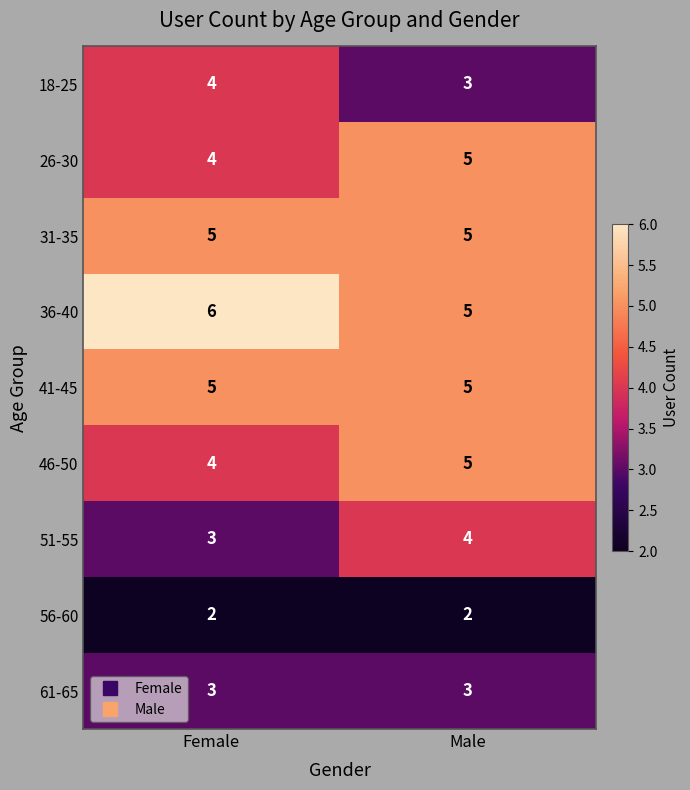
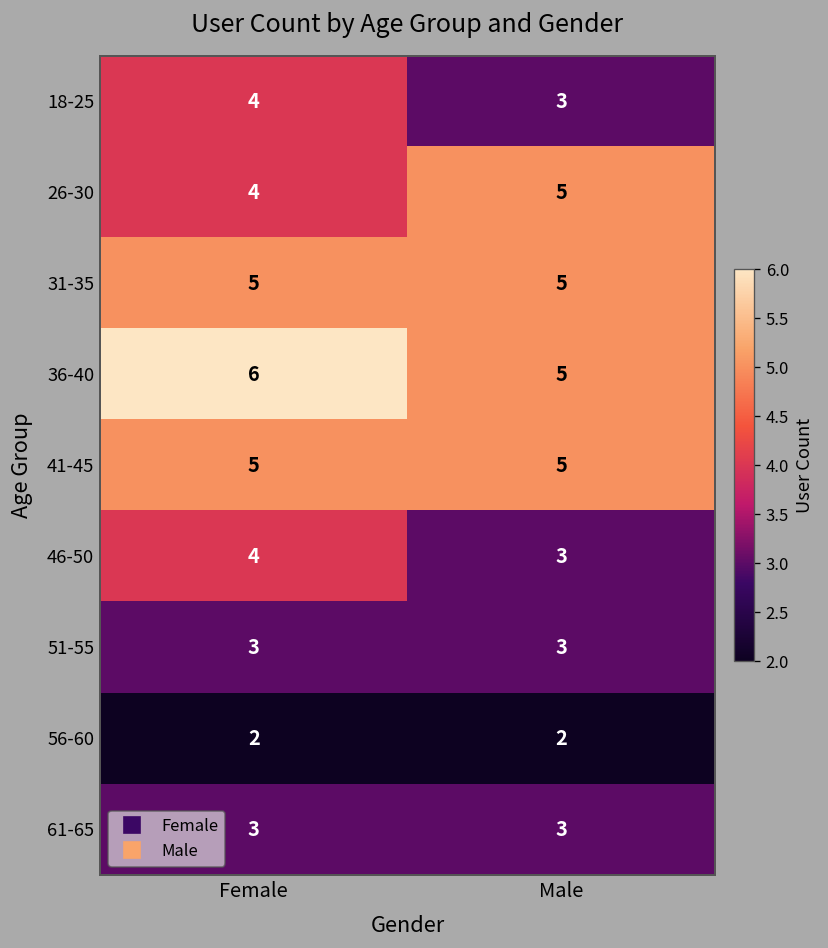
  {
    "18-25": {
      "Female": 4,
      "Male": 3
    },
    "26-30": {
      "Female": 4,
      "Male": 5
    },
    "31-35": {
      "Female": 5,
      "Male": 5
    },
    "36-40": {
      "Female": 6,
      "Male": 5
    },
    "41-45": {
      "Female": 5,
      "Male": 5
    },
    "46-50": {
      "Female": 4,
-     "Male": 5
+     "Male": 3
    },
    "51-55": {
      "Female": 3,
-     "Male": 4
+     "Male": 3
    },
    "56-60": {
      "Female": 2,
      "Male": 2
    },
    "61-65": {
      "Female": 3,
      "Male": 3
    }
  }
